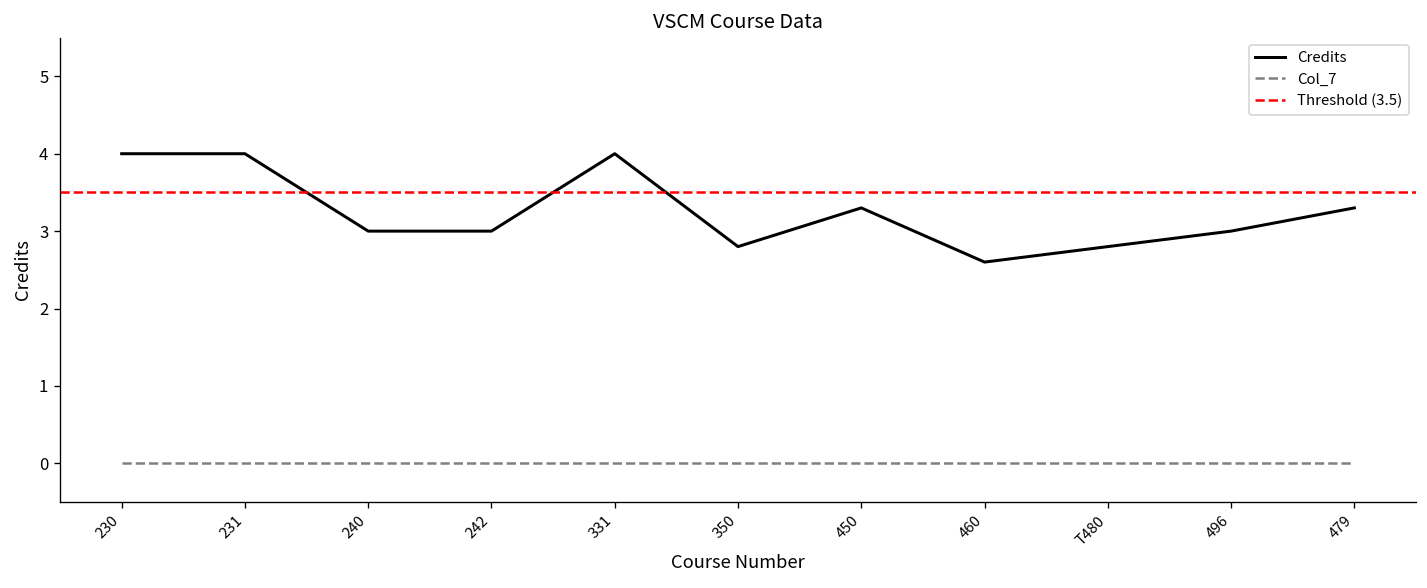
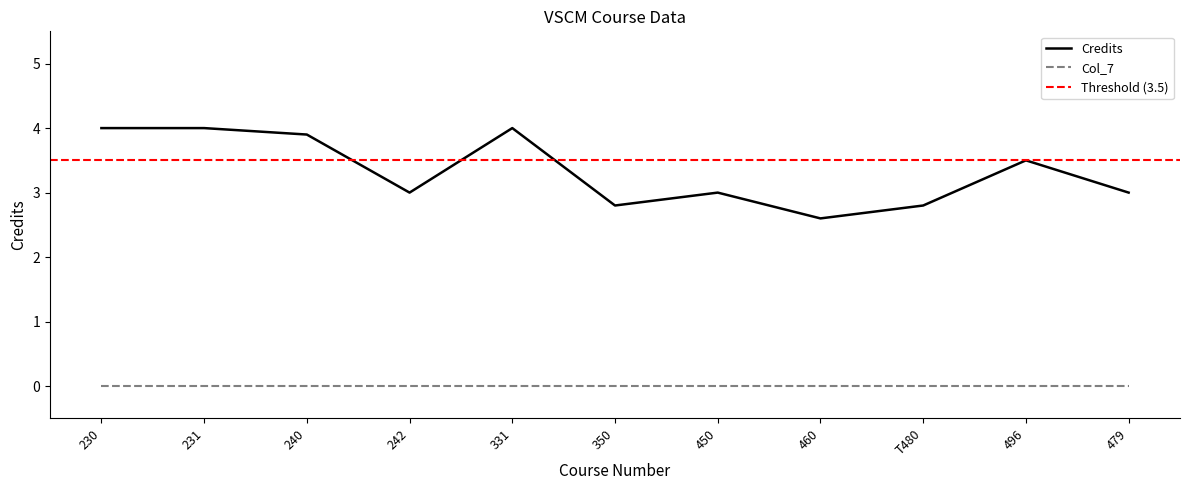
  {
    "Credits": {
      "230": 4.0,
      "231": 4.0,
-     "240": 3.0,
+     "240": 3.9,
      "242": 3.0,
      "331": 4.0,
      "350": 2.8,
-     "450": 3.3,
+     "450": 3.0,
      "460": 2.6,
      "T480": 2.8,
-     "496": 3.0,
-     "479": 3.3
+     "496": 3.5,
+     "479": 3.0
    },
    "Col_7": {
      "230": 0.0,
      "231": 0.0,
      "240": 0.0,
      "242": 0.0,
      "331": 0.0,
      "350": 0.0,
      "450": 0.0,
      "460": 0.0,
      "T480": 0.0,
      "496": 0.0,
      "479": 0.0
    }
  }
